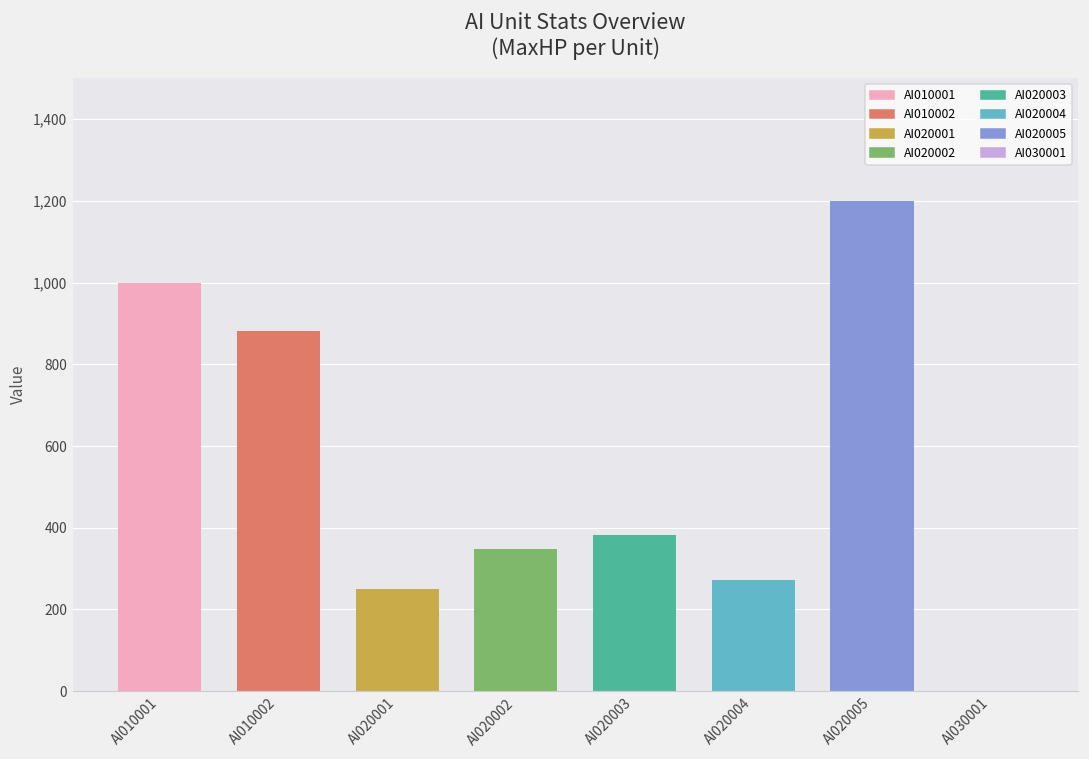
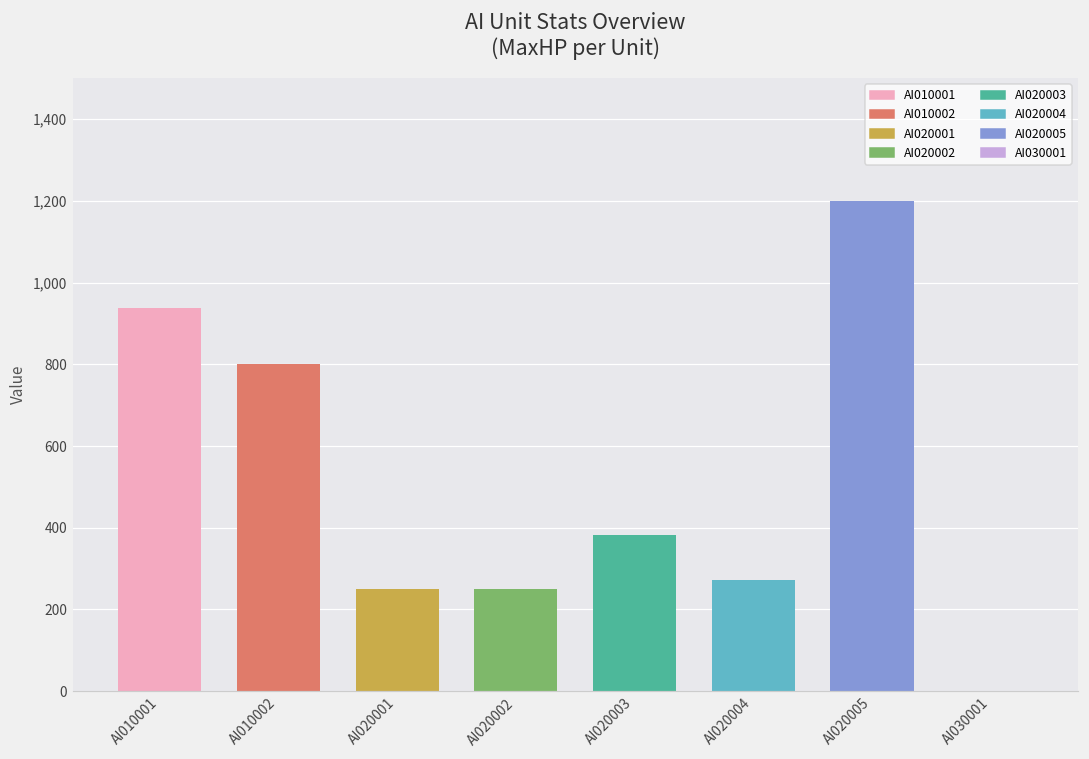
  {
-   "AI010001": "1,000",
-   "AI010002": "880",
+   "AI010001": "940",
+   "AI010002": "800",
    "AI020001": "250",
-   "AI020002": "350",
+   "AI020002": "250",
    "AI020003": "380",
    "AI020004": "270",
    "AI020005": "1,200",
    "AI030001": "0"
  }
